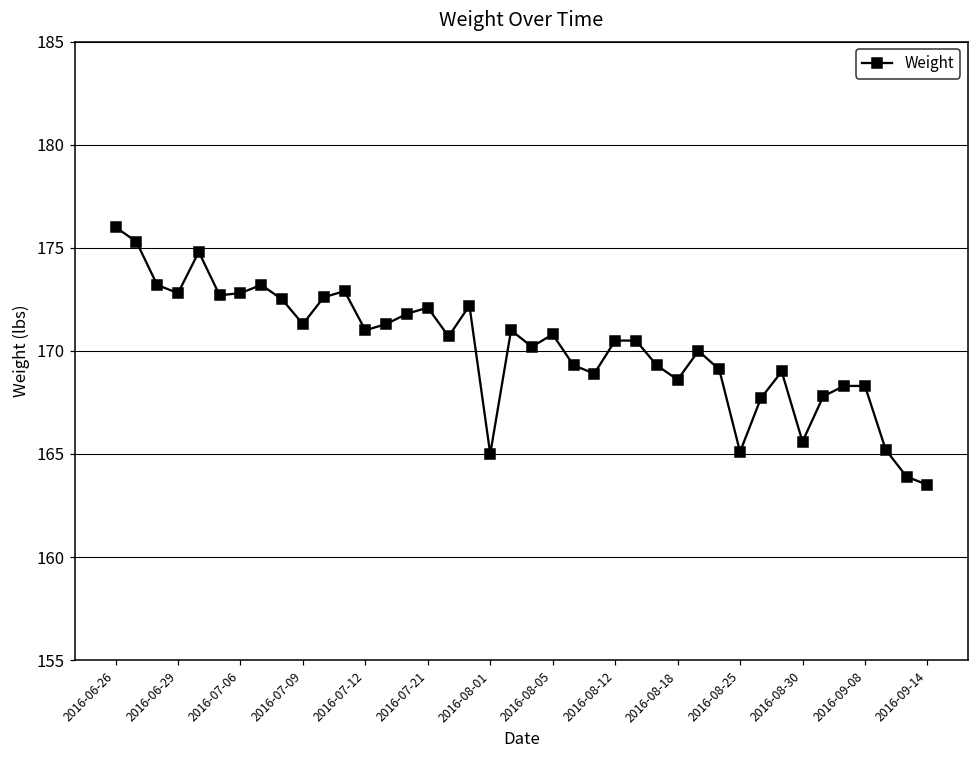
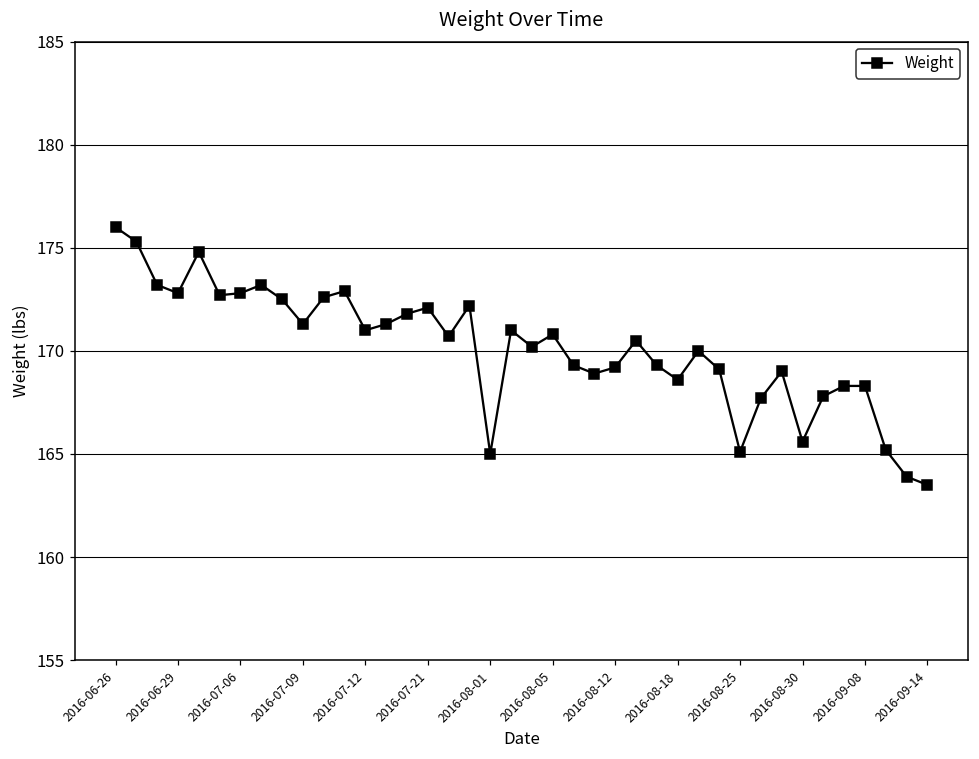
  {
    "2016-06-26": 176.0,
    "2016-06-29": 172.8,
    "2016-07-06": 172.8,
    "2016-07-09": 171.3,
    "2016-07-12": 171.0,
    "2016-07-21": 172.1,
    "2016-08-01": 165.0,
    "2016-08-05": 170.8,
-   "2016-08-12": 170.5,
+   "2016-08-12": 169.2,
    "2016-08-18": 168.6,
    "2016-08-25": 165.1,
    "2016-08-30": 165.6,
    "2016-09-08": 168.3,
    "2016-09-14": 163.5
  }
